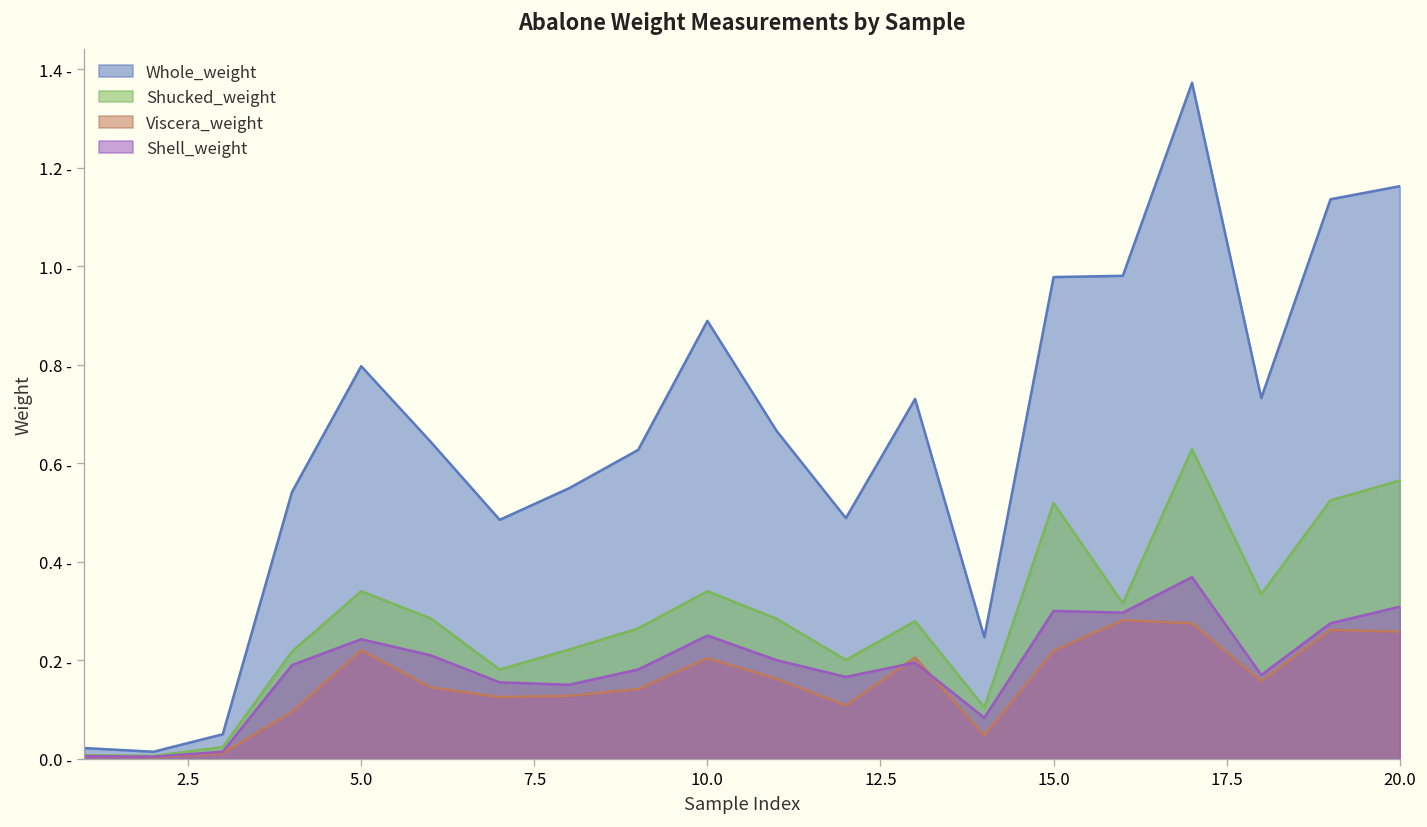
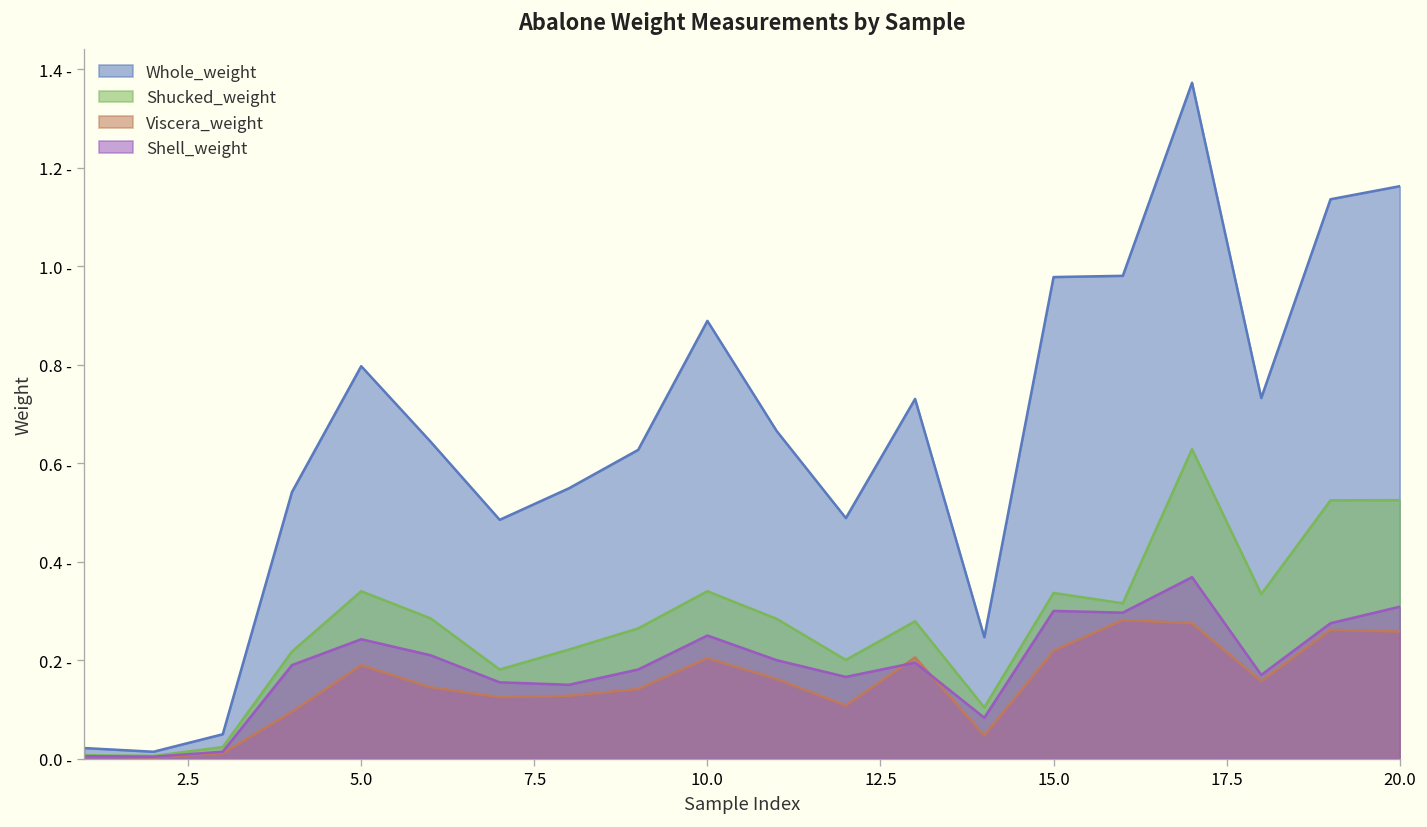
  {
    "Shucked_weight": {
      "5.0": "0.34 -",
      "10.0": "0.34 -",
-     "15.0": "0.52 -",
-     "20.0": "0.57 -"
+     "15.0": "0.34 -",
+     "20.0": "0.53 -"
    },
    "Viscera_weight": {
-     "5.0": "0.22 -",
+     "5.0": "0.19 -",
      "10.0": "0.20 -",
      "15.0": "0.22 -",
      "20.0": "0.26 -"
    }
  }
